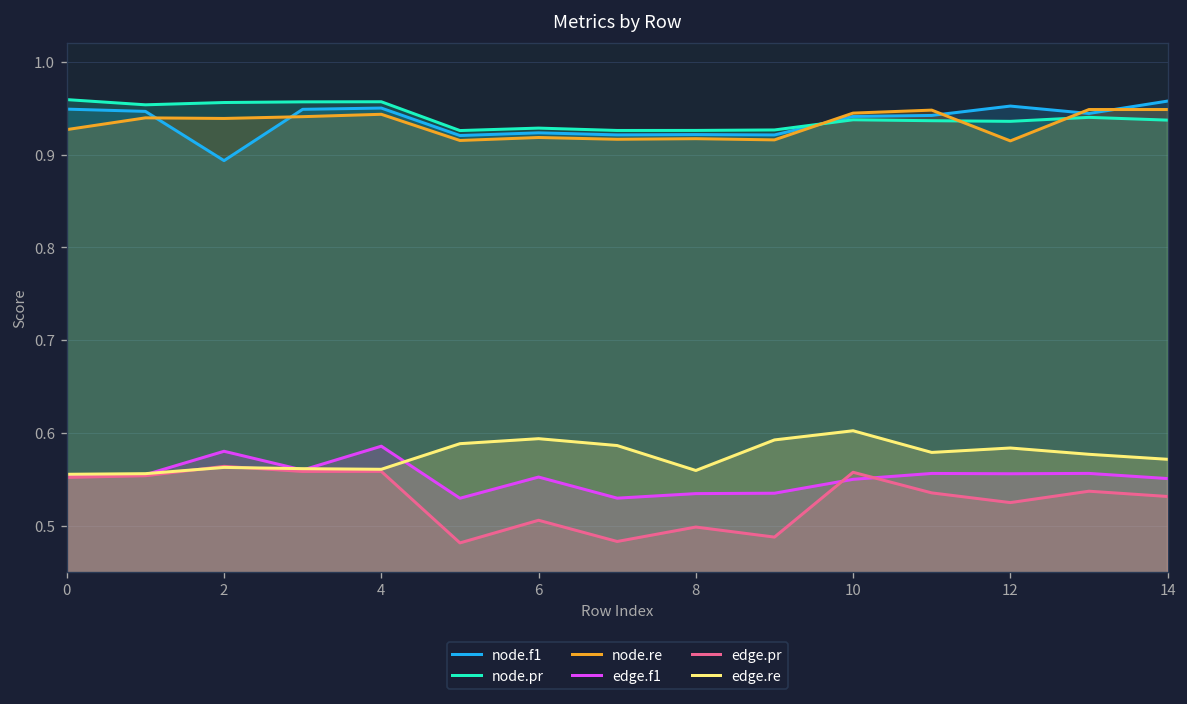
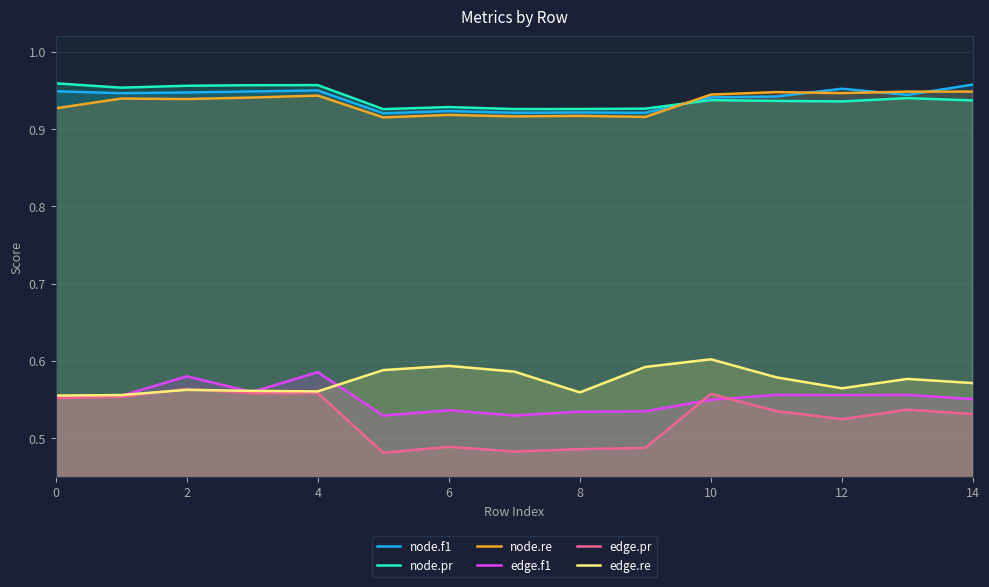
  {
    "node.f1": {
      "0": 0.95,
-     "2": 0.89,
+     "2": 0.95,
      "4": 0.95,
      "6": 0.92,
      "8": 0.92,
      "10": 0.94,
      "12": 0.95,
      "14": 0.96
    },
    "node.pr": {
      "0": 0.96,
      "2": 0.96,
      "4": 0.96,
      "6": 0.93,
      "8": 0.93,
      "10": 0.94,
      "12": 0.94,
      "14": 0.94
    },
    "node.re": {
      "0": 0.93,
      "2": 0.94,
      "4": 0.94,
      "6": 0.92,
      "8": 0.92,
      "10": 0.94,
-     "12": 0.91,
+     "12": 0.95,
      "14": 0.95
    },
    "edge.f1": {
      "2": 0.58,
      "4": 0.59,
-     "6": 0.55,
+     "6": 0.54,
      "8": 0.53,
      "10": 0.55,
      "12": 0.56,
      "14": 0.55
    },
    "edge.pr": {
-     "6": 0.51,
-     "8": 0.50,
+     "6": 0.49,
+     "8": 0.49,
      "10": 0.56,
      "12": 0.52,
      "14": 0.53
    },
    "edge.re": {
      "6": 0.59,
      "8": 0.56,
      "10": 0.60,
-     "12": 0.58,
+     "12": 0.56,
      "14": 0.57
    }
  }
